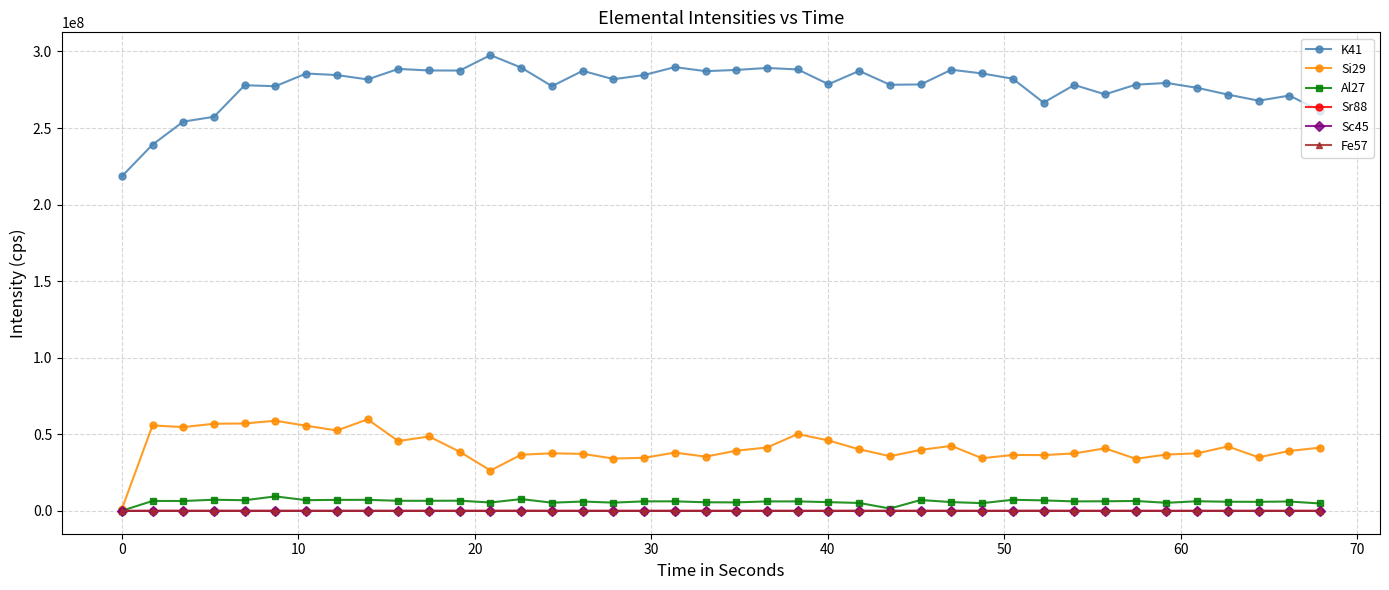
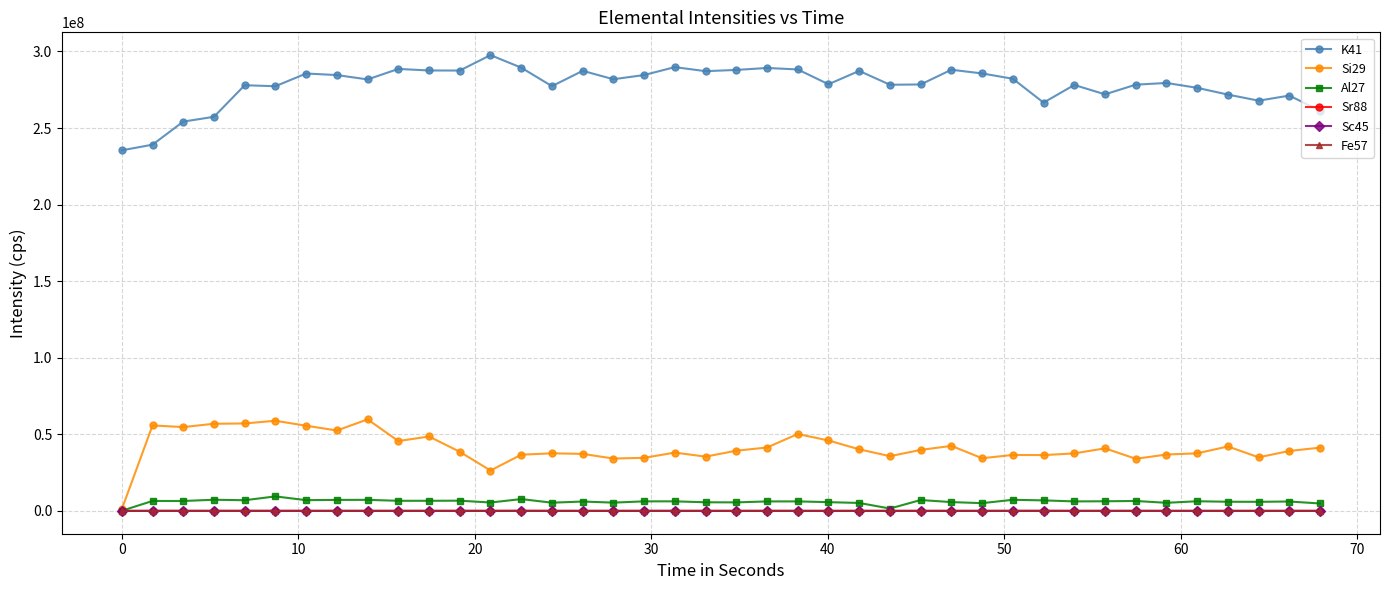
  {
    "K41": {
-     "0": 218000000
+     "0": 235000000
    }
  }
